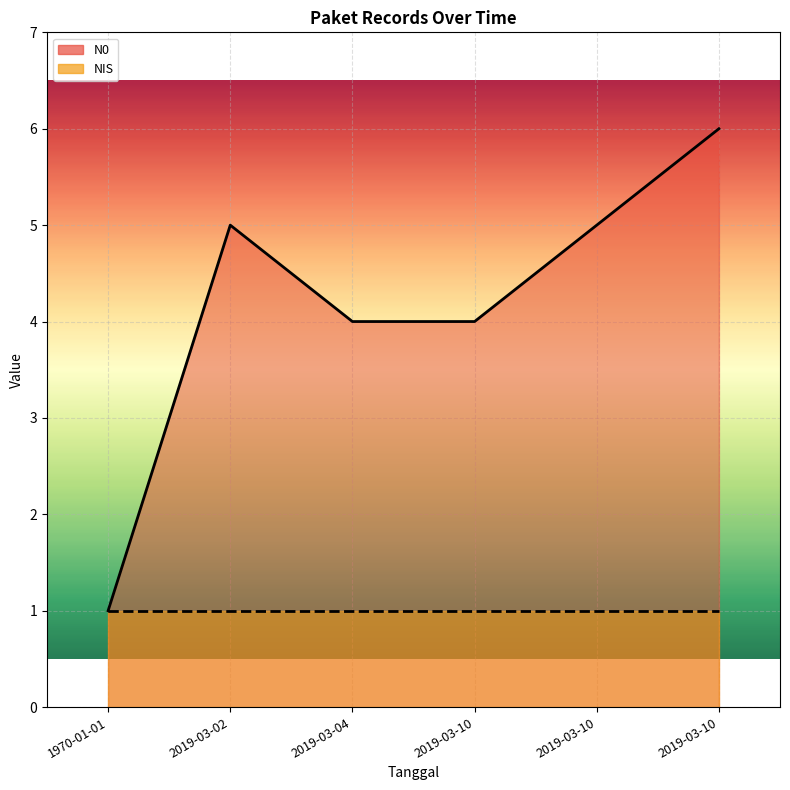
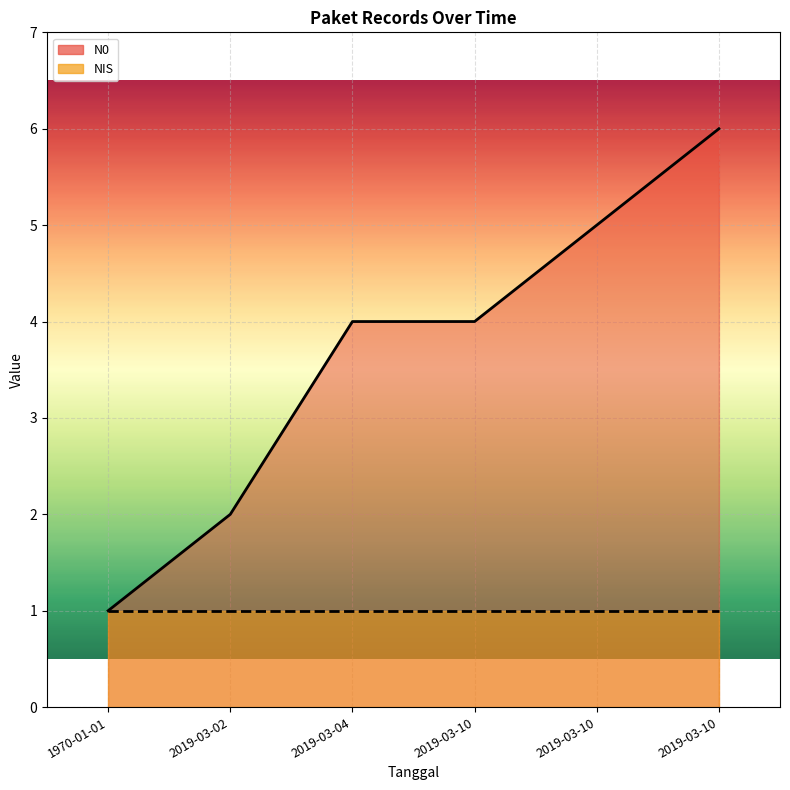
  {
    "N0": {
-     "2019-03-02": 5,
+     "2019-03-02": 2,
      "2019-03-04": 4
    },
    "NIS": {
      "2019-03-02": 1,
      "2019-03-04": 1
    }
  }
